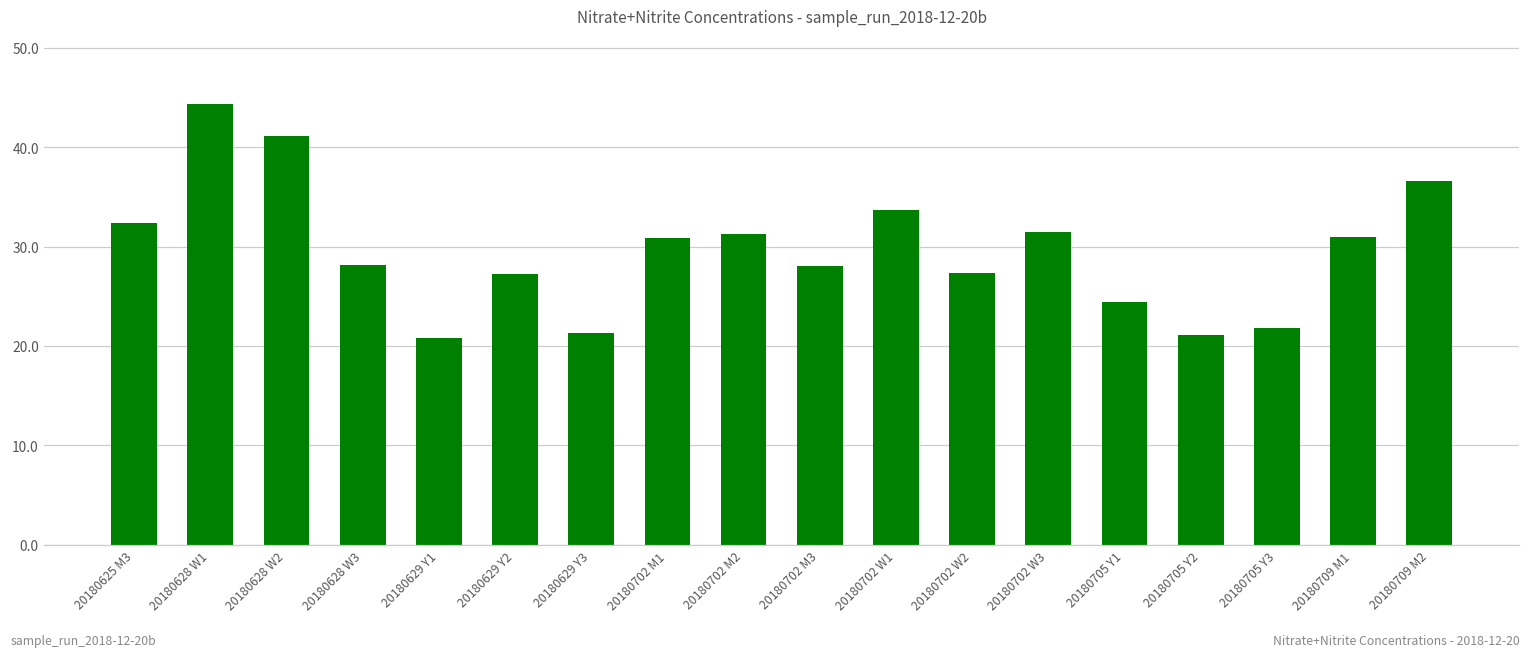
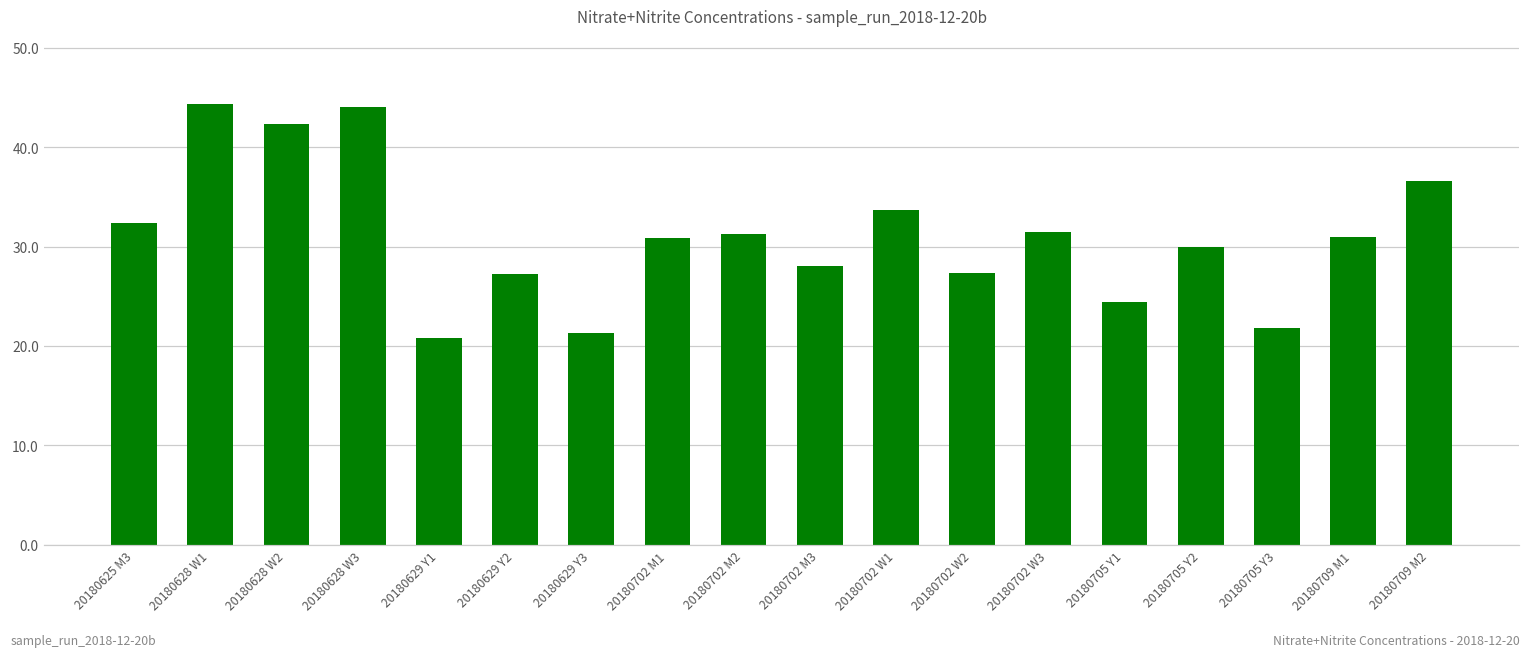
  {
    "20180625 M3": 32,
    "20180628 W1": 44,
-   "20180628 W2": 41,
-   "20180628 W3": 28,
+   "20180628 W2": 42,
+   "20180628 W3": 44,
    "20180629 Y1": 21,
    "20180629 Y2": 27,
    "20180629 Y3": 21,
    "20180702 M1": 31,
    "20180702 M2": 31,
    "20180702 M3": 28,
    "20180702 W1": 34,
    "20180702 W2": 27,
    "20180702 W3": 31,
    "20180705 Y1": 24,
-   "20180705 Y2": 21,
+   "20180705 Y2": 30,
    "20180705 Y3": 22,
    "20180709 M1": 31,
    "20180709 M2": 37
  }
